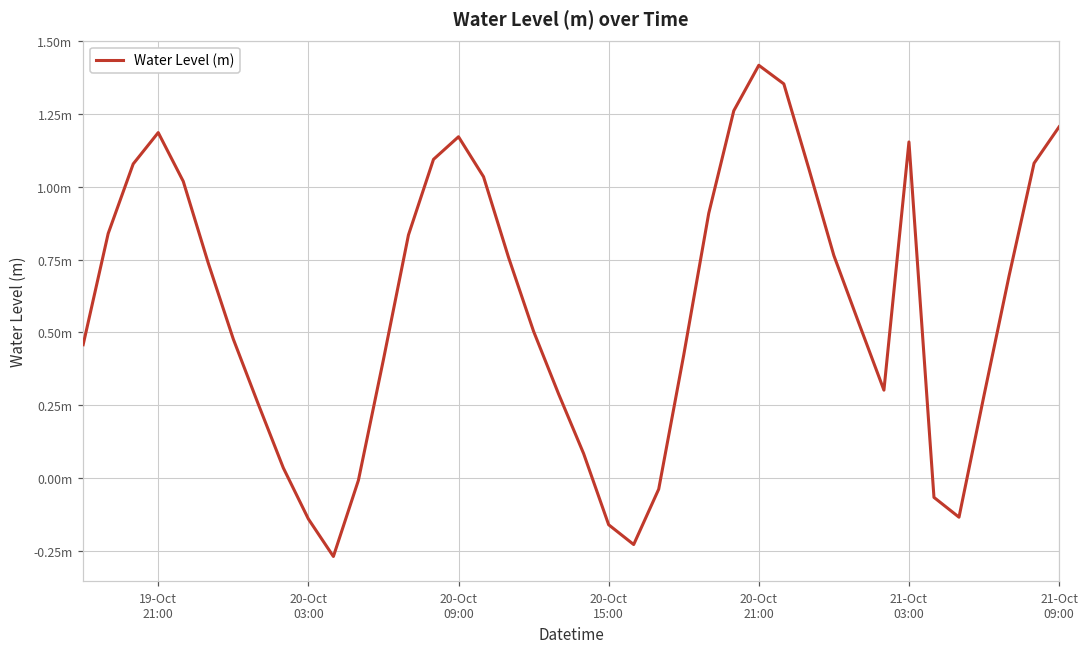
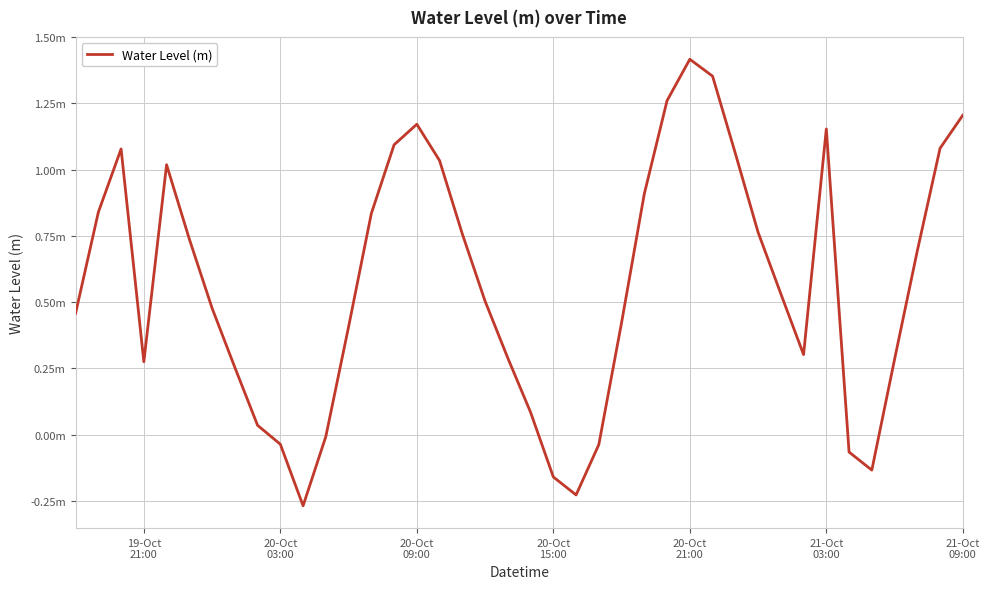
  {
-   "19-Oct 21:00": "1.19m",
-   "20-Oct 03:00": "-0.14m",
+   "19-Oct 21:00": "0.28m",
+   "20-Oct 03:00": "-0.04m",
    "20-Oct 09:00": "1.17m",
    "20-Oct 15:00": "-0.16m",
    "20-Oct 21:00": "1.42m",
    "21-Oct 03:00": "1.15m",
    "21-Oct 09:00": "1.21m"
  }
